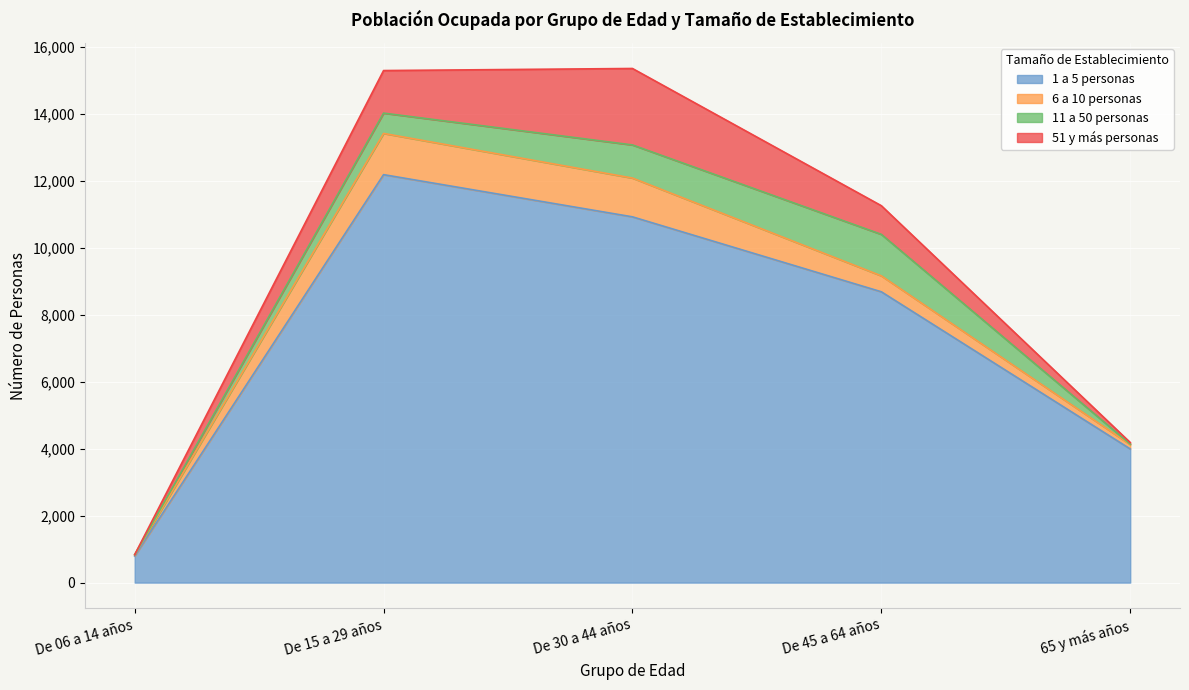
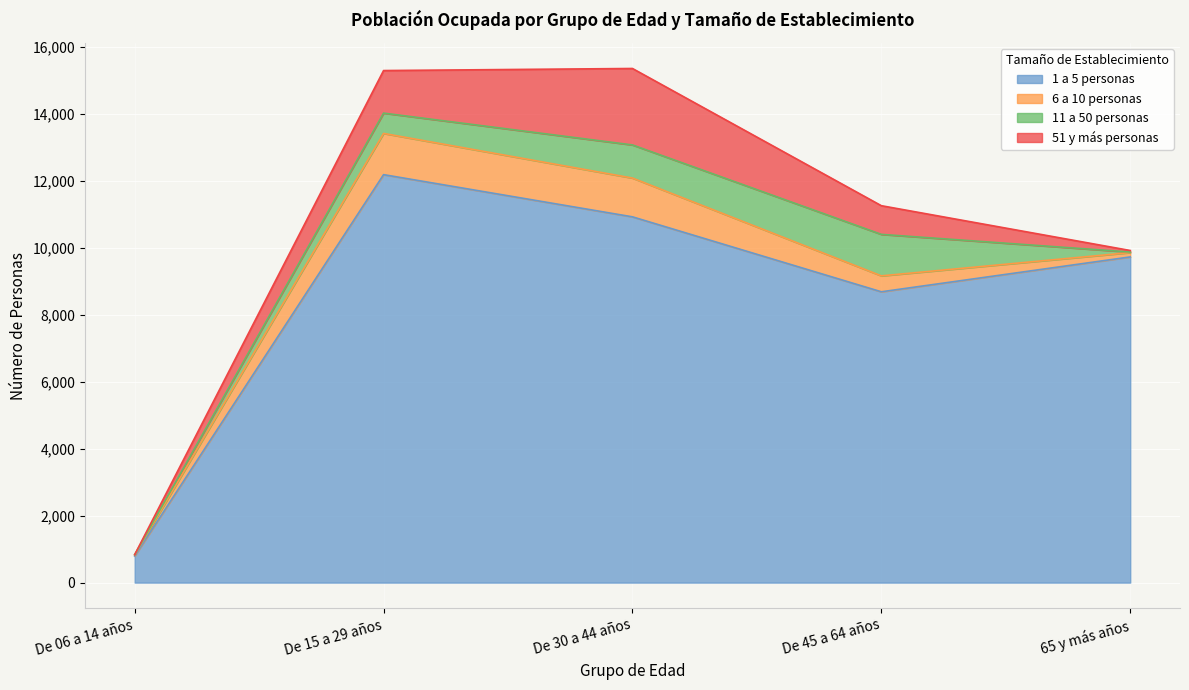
  {
    "1 a 5 personas": {
      "De 15 a 29 años": "12,200",
      "De 30 a 44 años": "10,900",
      "De 45 a 64 años": "8,700",
-     "65 y más años": "4,000"
+     "65 y más años": "9,700"
    },
    "6 a 10 personas": {
      "De 15 a 29 años": "1,200",
      "De 30 a 44 años": "1,200",
      "De 45 a 64 años": "500"
    },
    "11 a 50 personas": {
      "De 15 a 29 años": "600",
      "De 30 a 44 años": "1,000",
      "De 45 a 64 años": "1,200"
    },
    "51 y más personas": {
      "De 15 a 29 años": "1,300",
      "De 30 a 44 años": "2,300",
      "De 45 a 64 años": "900"
    }
  }
